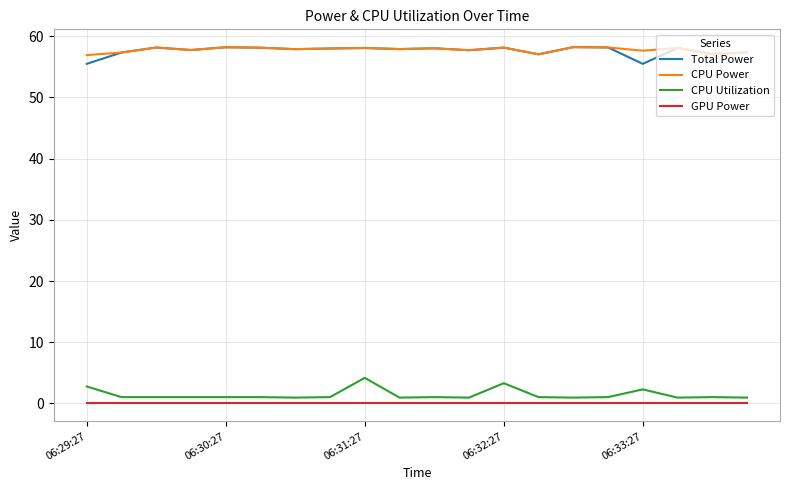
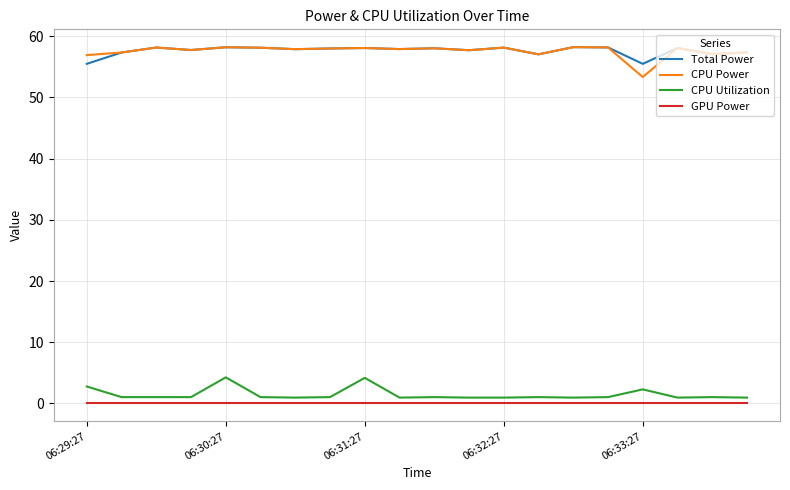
  {
    "Total Power": {
      "06:29:27": 55,
      "06:33:27": 55
    },
    "CPU Power": {
      "06:29:27": 57,
-     "06:33:27": 58
+     "06:33:27": 53
    },
    "CPU Utilization": {
      "06:29:27": 3,
-     "06:30:27": 1,
+     "06:30:27": 4,
      "06:31:27": 4,
-     "06:32:27": 3,
+     "06:32:27": 1,
      "06:33:27": 2
    },
    "GPU Power": {
      "06:29:27": 0,
      "06:30:27": 0,
      "06:31:27": 0,
      "06:32:27": 0,
      "06:33:27": 0
    }
  }
